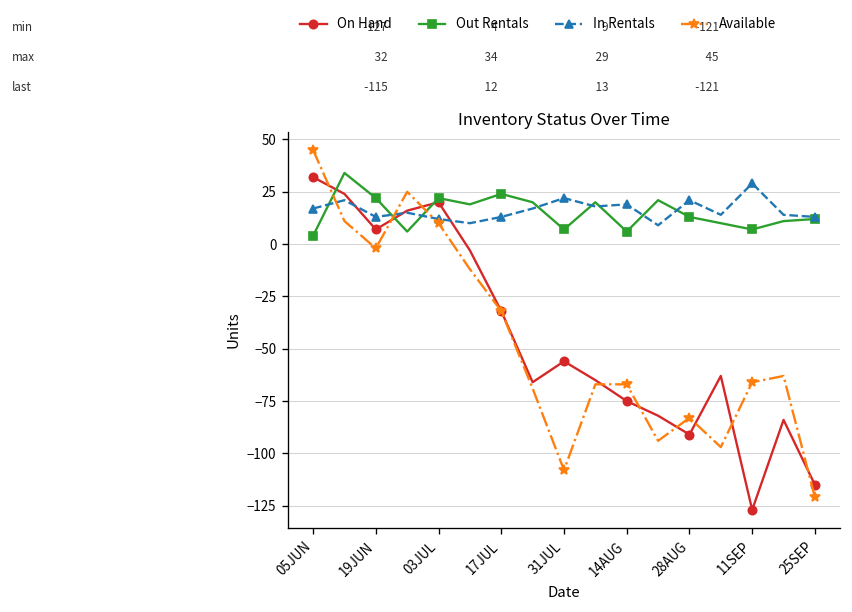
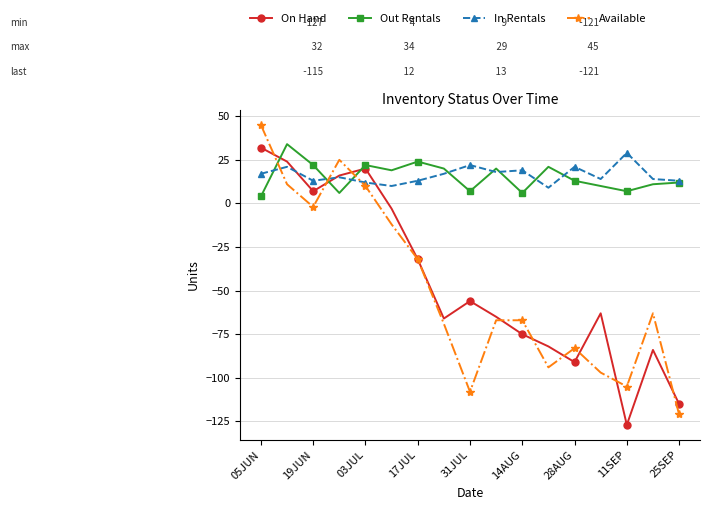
  {
    "On Hand": {
      "05JUN": 32,
      "19JUN": 7,
      "03JUL": 20,
      "31JUL": -56,
      "14AUG": -75,
      "28AUG": -91,
      "11SEP": -127,
      "25SEP": -115
    },
    "Out Rentals": {
      "05JUN": 4,
      "19JUN": 22,
      "03JUL": 22,
      "17JUL": 24,
      "31JUL": 7,
      "14AUG": 6,
      "28AUG": 13,
      "11SEP": 7
    },
    "In Rentals": {
      "05JUN": 17,
      "19JUN": 13,
      "03JUL": 12,
      "17JUL": 13,
      "31JUL": 22,
      "14AUG": 19,
      "28AUG": 21,
      "11SEP": 29
    },
    "Available": {
      "05JUN": 45,
      "19JUN": -2,
      "03JUL": 10,
      "31JUL": -108,
      "14AUG": -67,
      "28AUG": -83,
-     "11SEP": -66,
+     "11SEP": -105,
      "25SEP": -121
    }
  }
